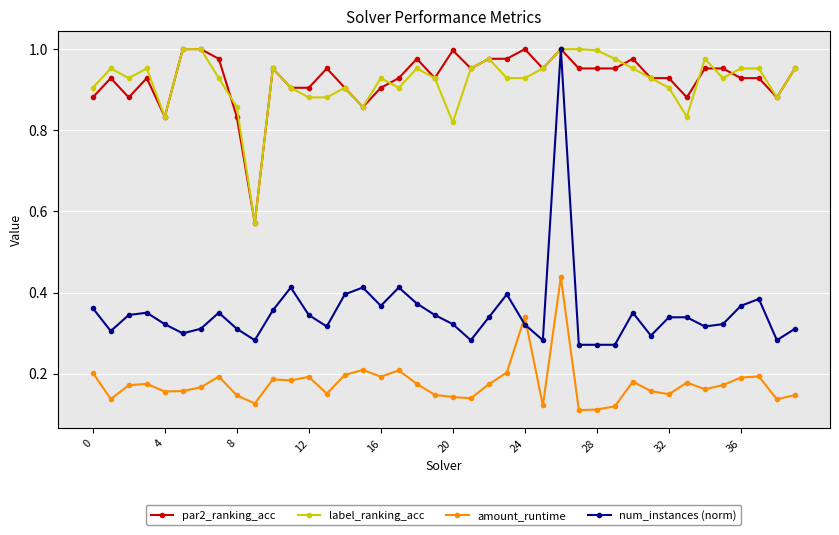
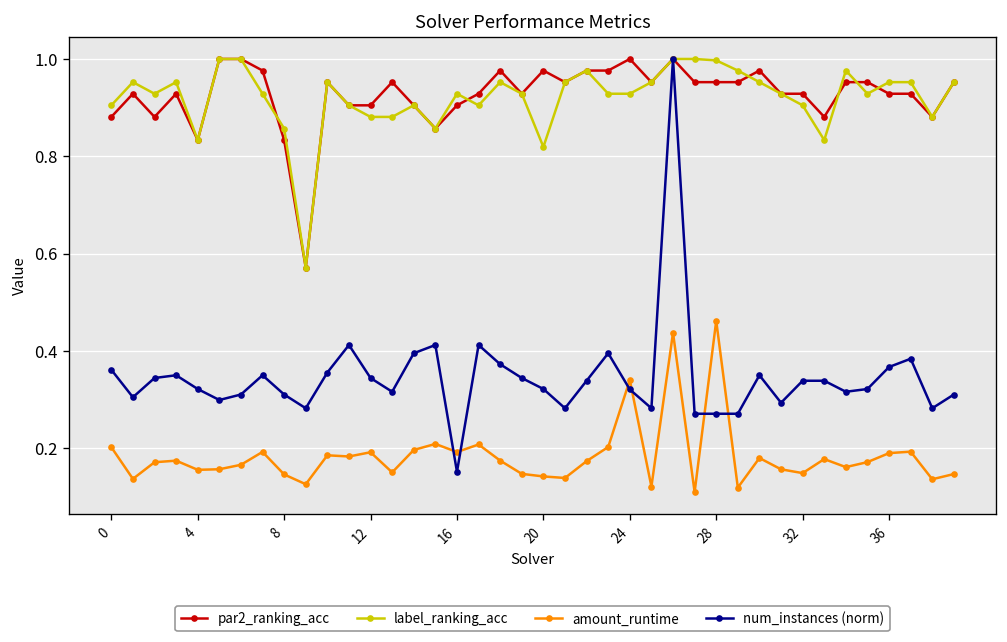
  {
    "par2_ranking_acc": {
      "0": 0.88,
      "8": 0.83,
      "12": 0.90,
      "16": 0.90,
-     "20": 1.00,
+     "20": 0.98,
      "24": 1.00,
      "28": 0.95,
      "32": 0.93,
      "36": 0.93
    },
    "label_ranking_acc": {
      "0": 0.90,
      "8": 0.86,
      "12": 0.88,
      "16": 0.93,
      "20": 0.82,
      "24": 0.93,
      "28": 1.00,
      "32": 0.90,
      "36": 0.95
    },
    "amount_runtime": {
      "0": 0.20,
      "4": 0.16,
      "8": 0.15,
      "12": 0.19,
      "16": 0.19,
      "20": 0.14,
      "24": 0.34,
-     "28": 0.11,
+     "28": 0.46,
      "32": 0.15,
      "36": 0.19
    },
    "num_instances (norm)": {
      "0": 0.36,
      "4": 0.32,
      "8": 0.31,
      "12": 0.34,
-     "16": 0.37,
+     "16": 0.15,
      "20": 0.32,
      "24": 0.32,
      "28": 0.27,
      "32": 0.34,
      "36": 0.37
    }
  }
